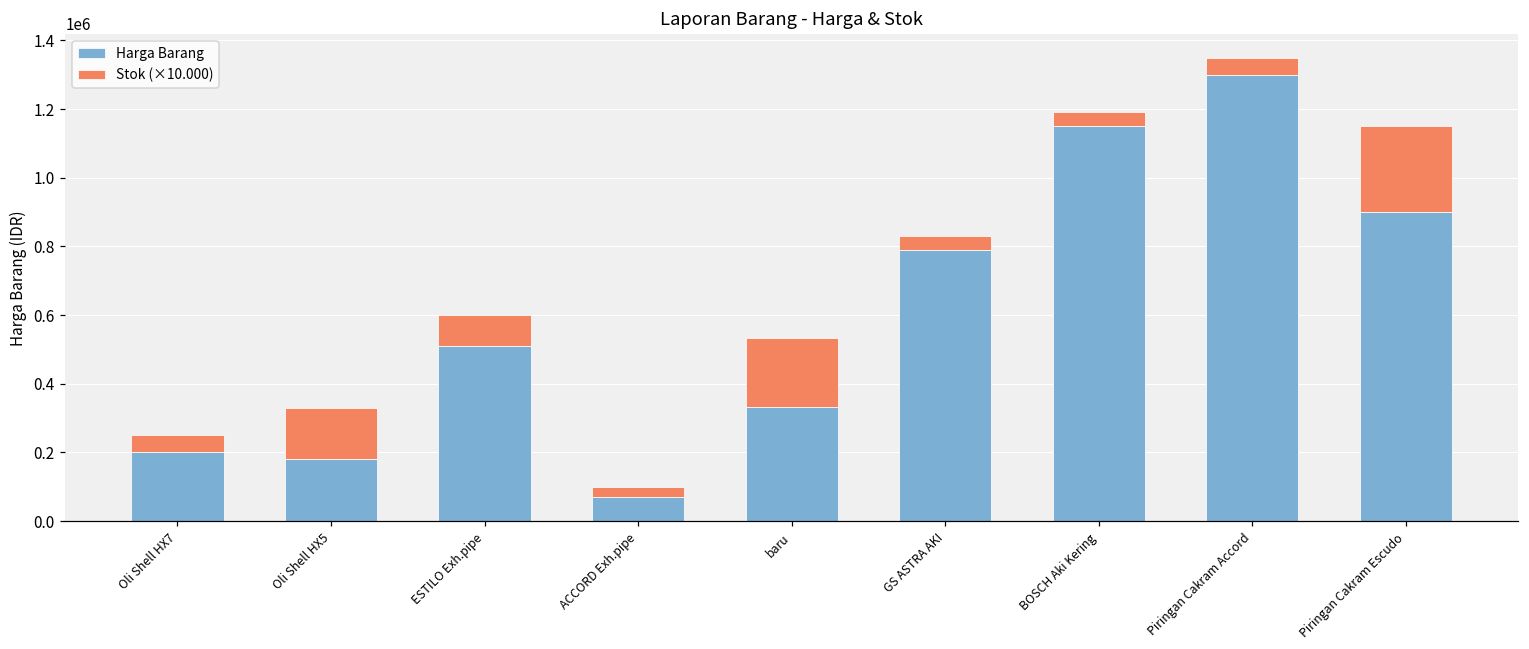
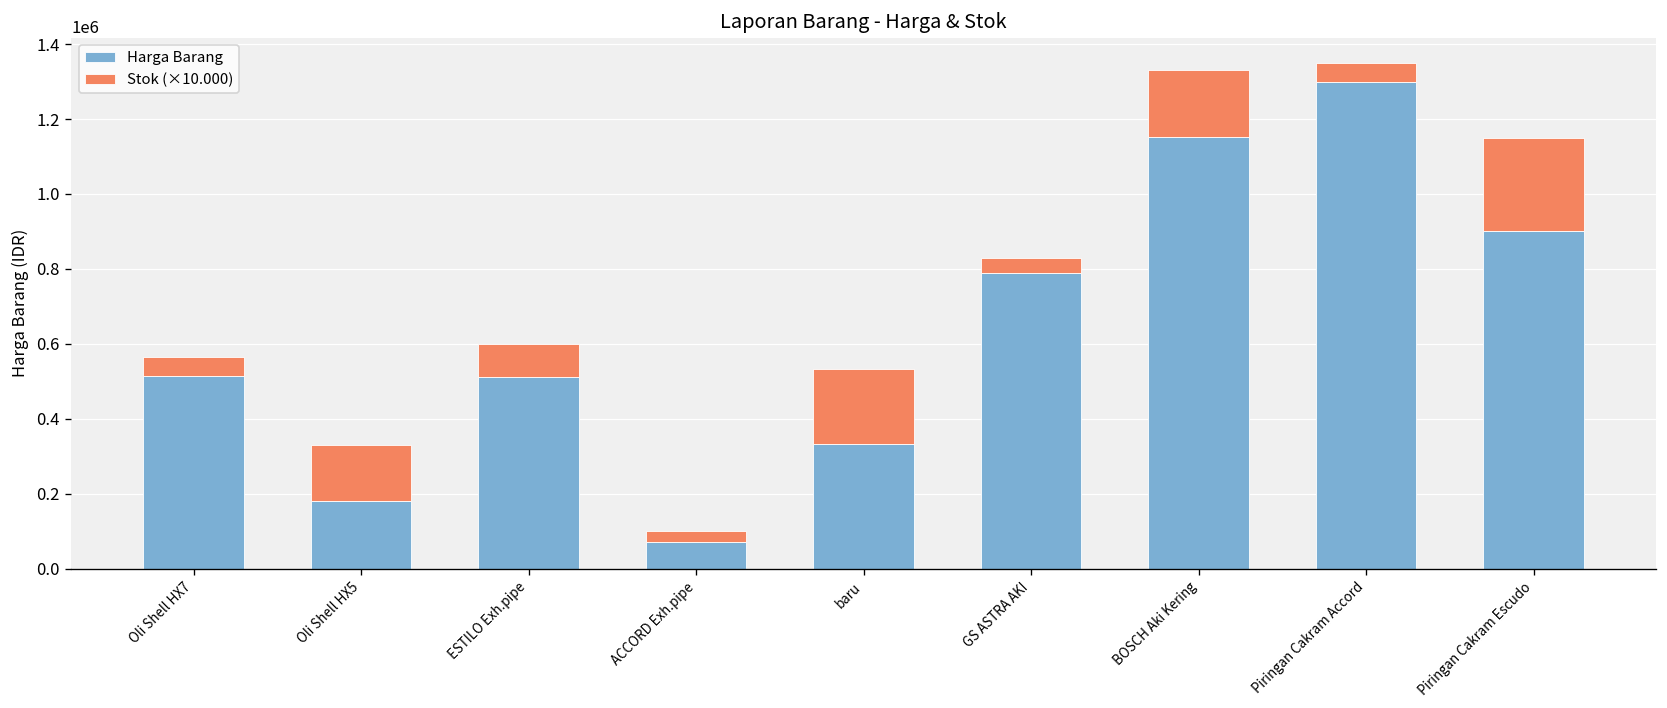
  {
    "Harga Barang": {
-     "Oli Shell HX7": 200000,
+     "Oli Shell HX7": 510000,
      "Oli Shell HX5": 180000,
      "ESTILO Exh.pipe": 510000,
      "ACCORD Exh.pipe": 70000,
      "baru": 330000,
      "GS ASTRA AKI": 790000,
      "BOSCH Aki Kering": 1150000,
      "Piringan Cakram Accord": 1300000,
      "Piringan Cakram Escudo": 900000
    },
    "Stok (×10.000)": {
      "Oli Shell HX7": 50000,
      "Oli Shell HX5": 150000,
      "ESTILO Exh.pipe": 90000,
      "ACCORD Exh.pipe": 30000,
      "baru": 200000,
      "GS ASTRA AKI": 40000,
-     "BOSCH Aki Kering": 40000,
+     "BOSCH Aki Kering": 180000,
      "Piringan Cakram Accord": 50000,
      "Piringan Cakram Escudo": 250000
    }
  }
